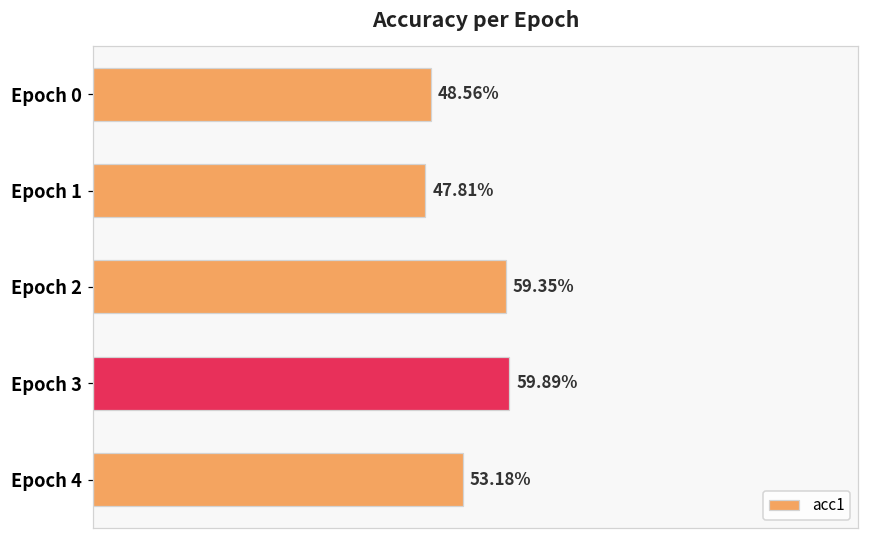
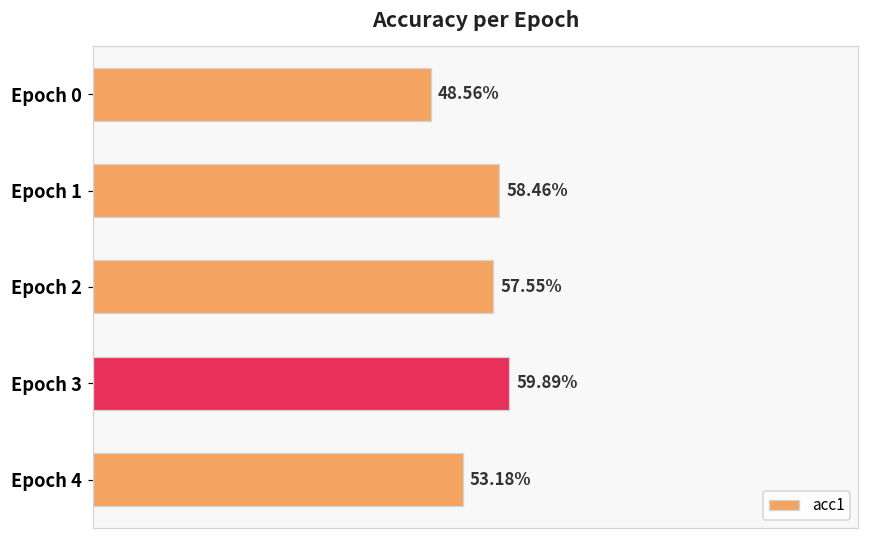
  {
    "Epoch 0": "48.56%",
-   "Epoch 1": "47.81%",
-   "Epoch 2": "59.35%",
+   "Epoch 1": "58.46%",
+   "Epoch 2": "57.55%",
    "Epoch 3": "59.89%",
    "Epoch 4": "53.18%"
  }
